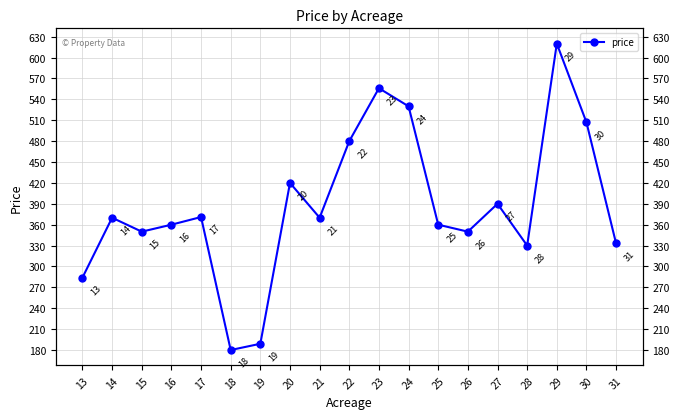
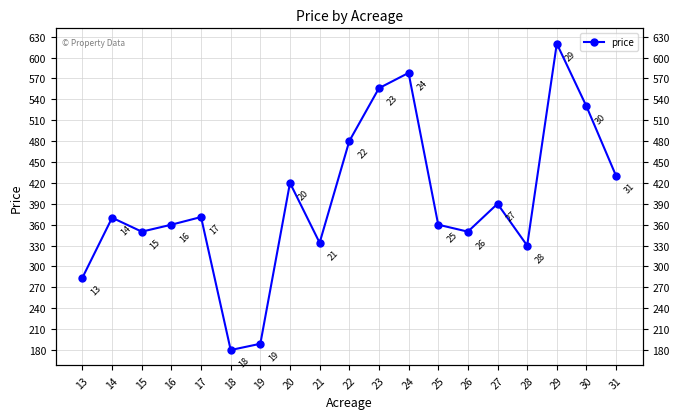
  {
-   "21": 370,
-   "24": 530,
-   "30": 510,
-   "31": 330
+   "21": 330,
+   "24": 580,
+   "30": 530,
+   "31": 430
  }
